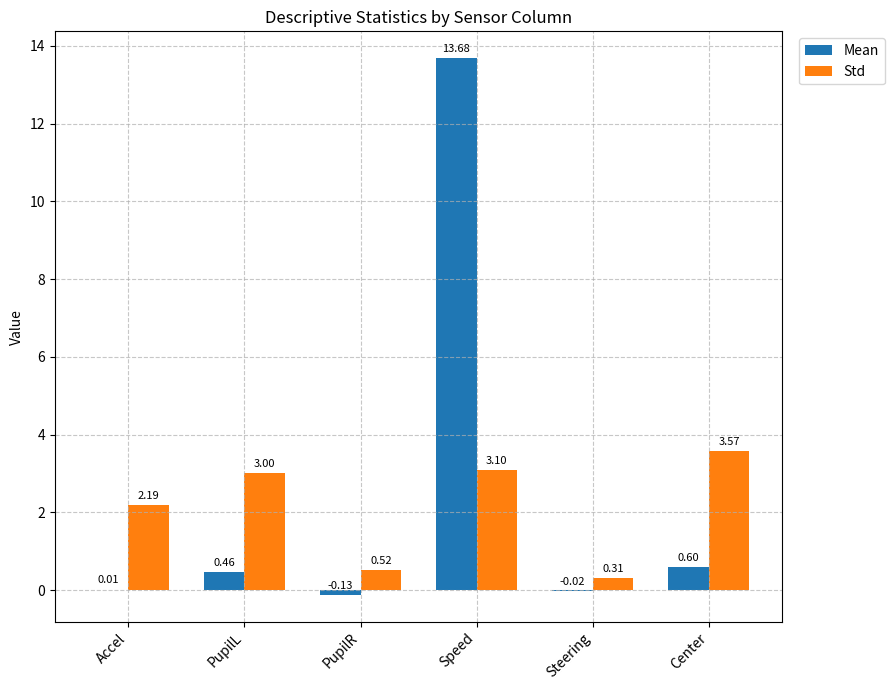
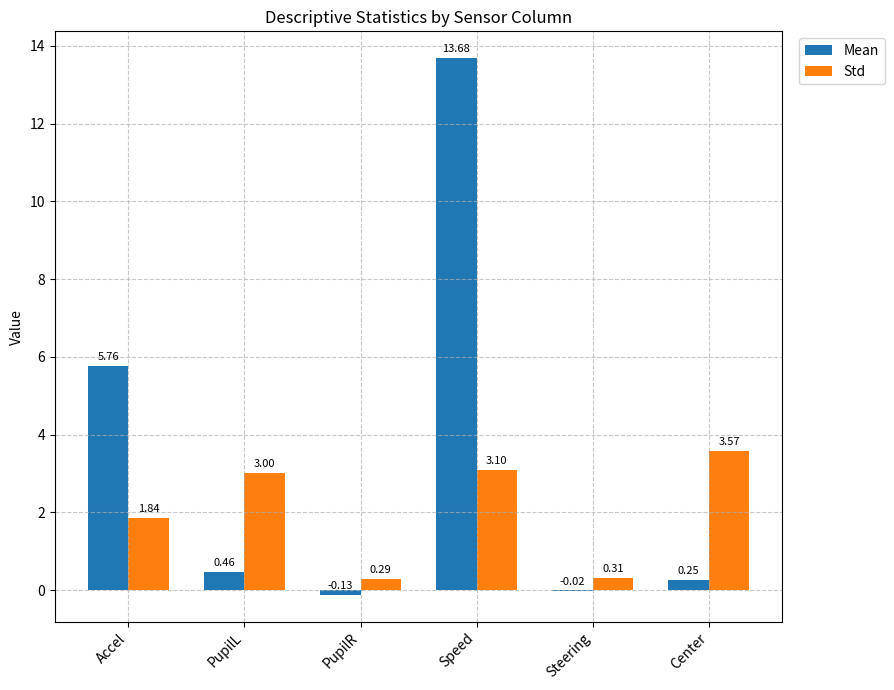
  {
    "Mean": {
-     "Accel": 0.01,
+     "Accel": 5.76,
      "PupilL": 0.46,
      "PupilR": -0.13,
      "Speed": 13.68,
      "Steering": -0.02,
-     "Center": 0.60
+     "Center": 0.25
    },
    "Std": {
-     "Accel": 2.19,
+     "Accel": 1.84,
      "PupilL": 3.00,
-     "PupilR": 0.52,
+     "PupilR": 0.29,
      "Speed": 3.10,
      "Steering": 0.31,
      "Center": 3.57
    }
  }
